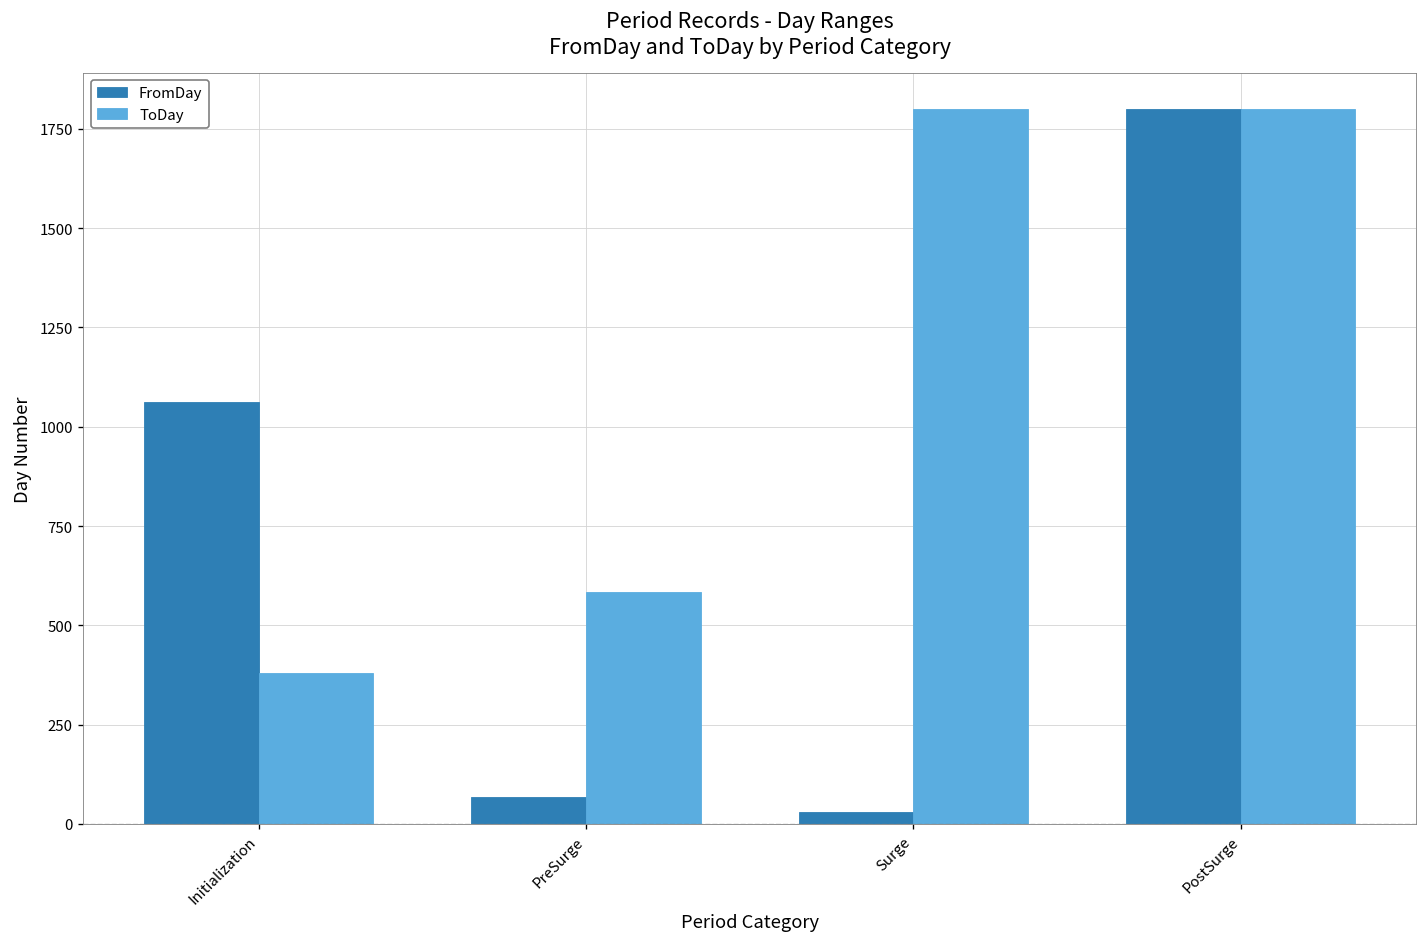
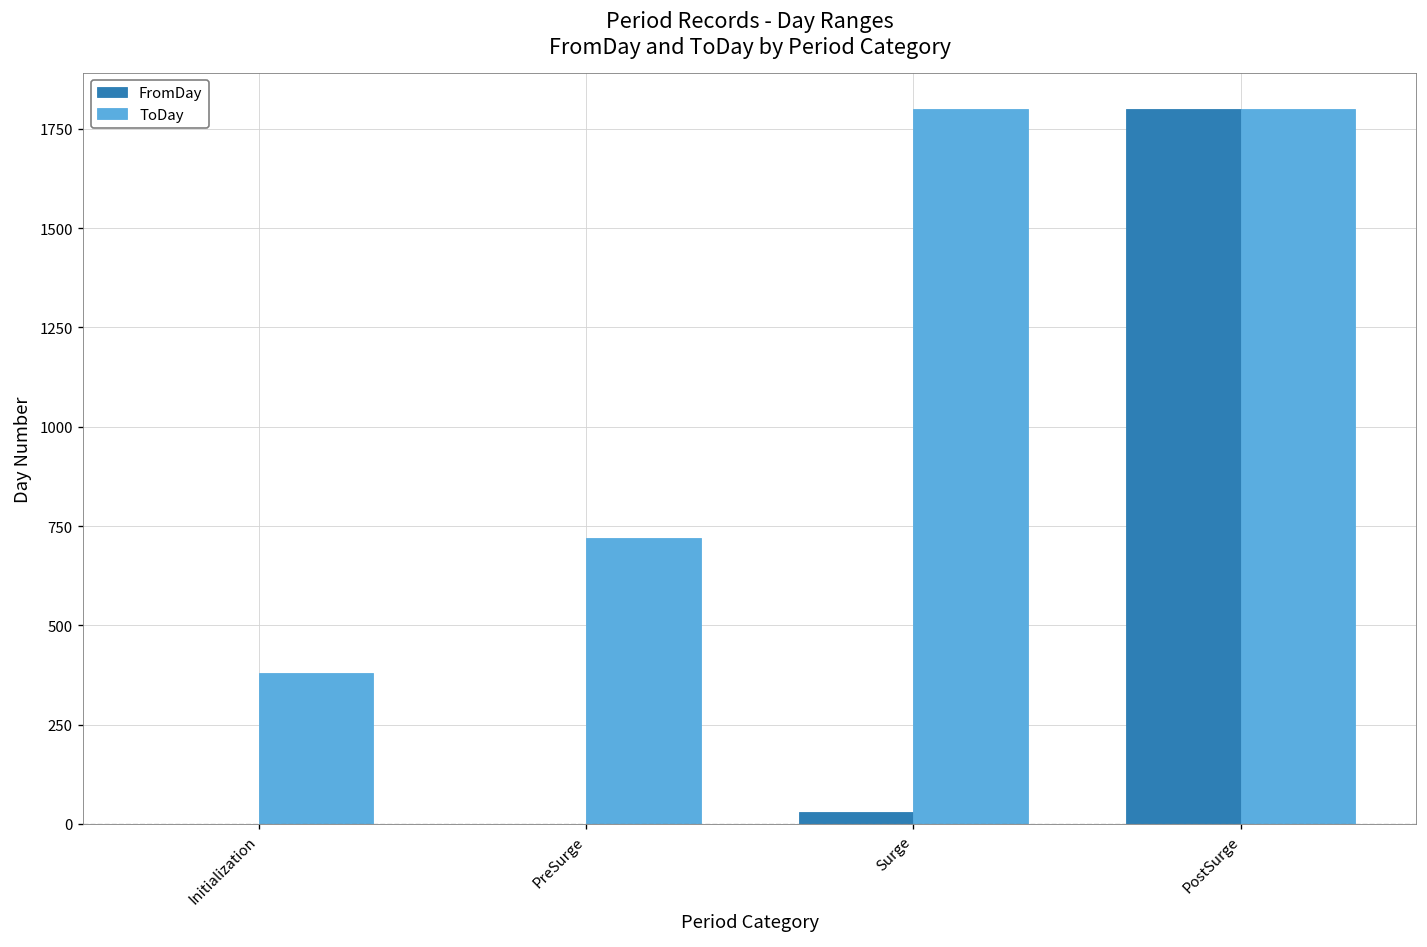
  {
    "FromDay": {
-     "Initialization": 1060,
-     "PreSurge": 70,
+     "Initialization": 0,
+     "PreSurge": 0,
      "Surge": 30,
      "PostSurge": 1800
    },
    "ToDay": {
      "Initialization": 380,
-     "PreSurge": 580,
+     "PreSurge": 720,
      "Surge": 1800,
      "PostSurge": 1800
    }
  }
